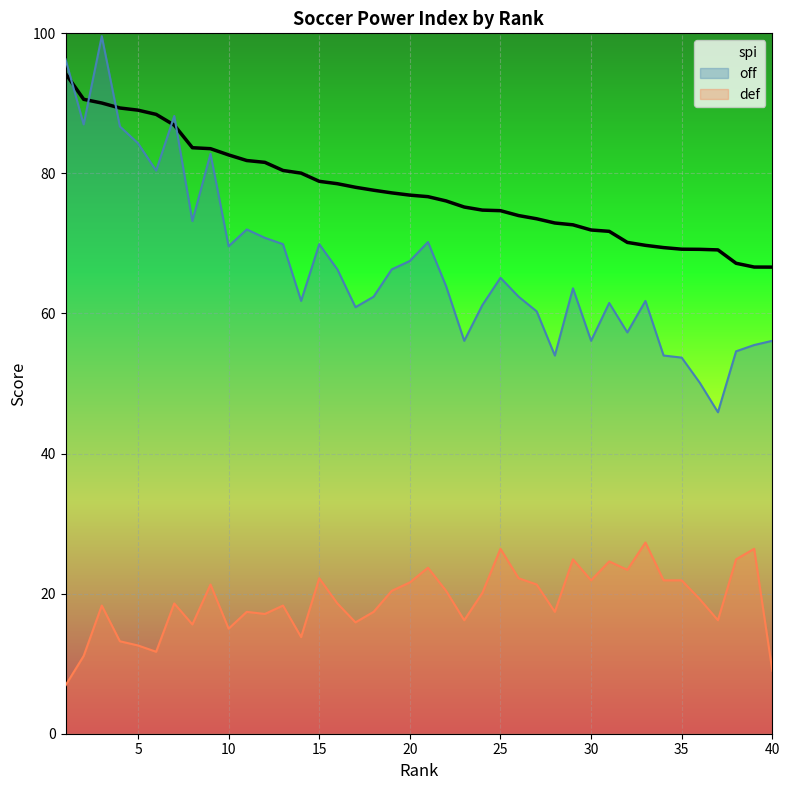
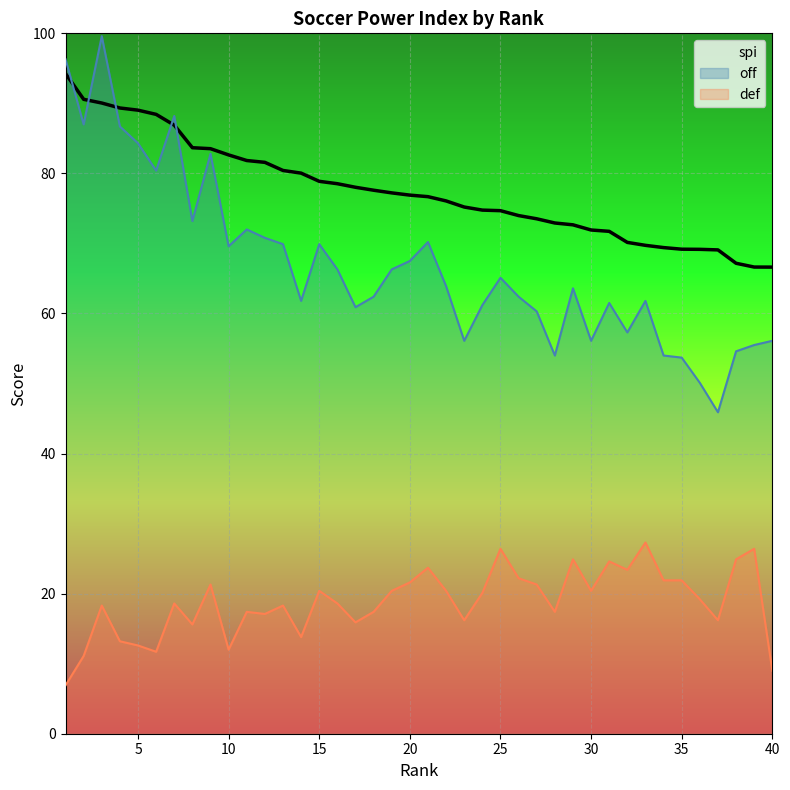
  {
    "def": {
      "5": 13,
-     "10": 15,
-     "15": 22,
+     "10": 12,
+     "15": 20,
      "20": 22,
      "25": 26,
-     "30": 22,
+     "30": 20,
      "35": 22,
      "40": 9
    }
  }
